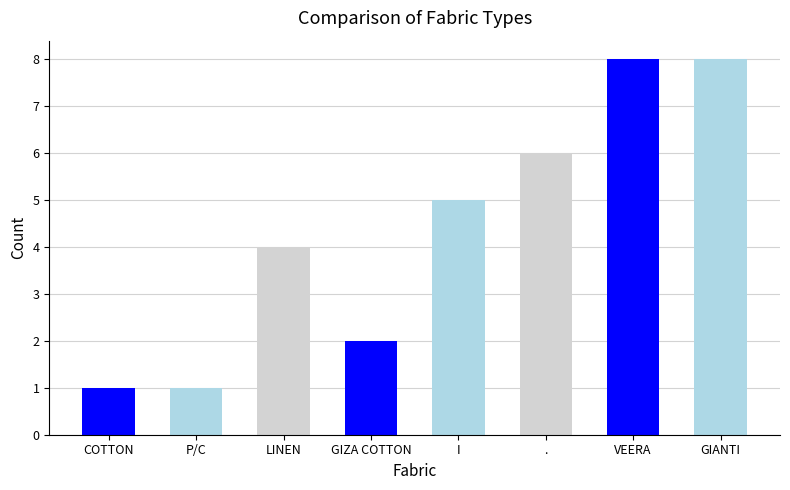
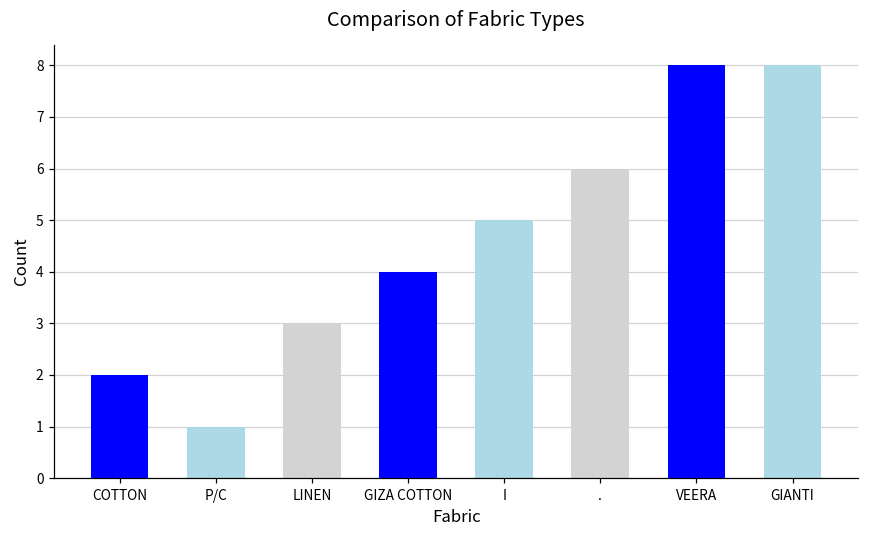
  {
-   "COTTON": 1,
+   "COTTON": 2,
    "P/C": 1,
-   "LINEN": 4,
-   "GIZA COTTON": 2,
+   "LINEN": 3,
+   "GIZA COTTON": 4,
    "I": 5,
    ".": 6,
    "VEERA": 8,
    "GIANTI": 8
  }
